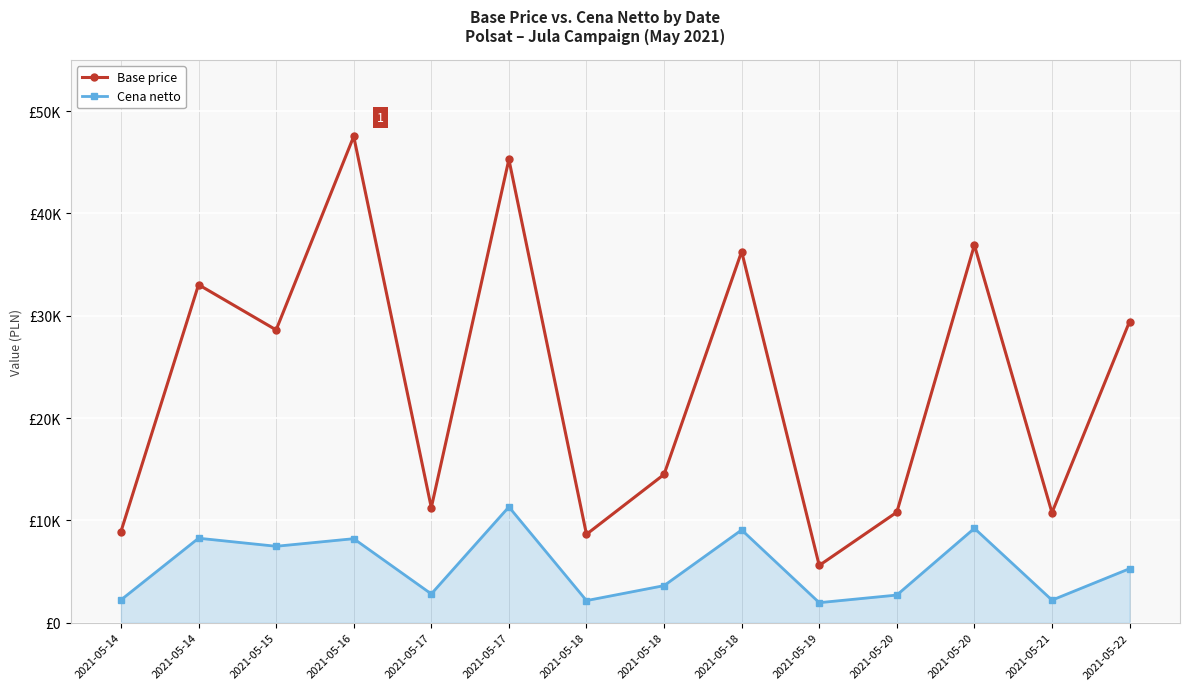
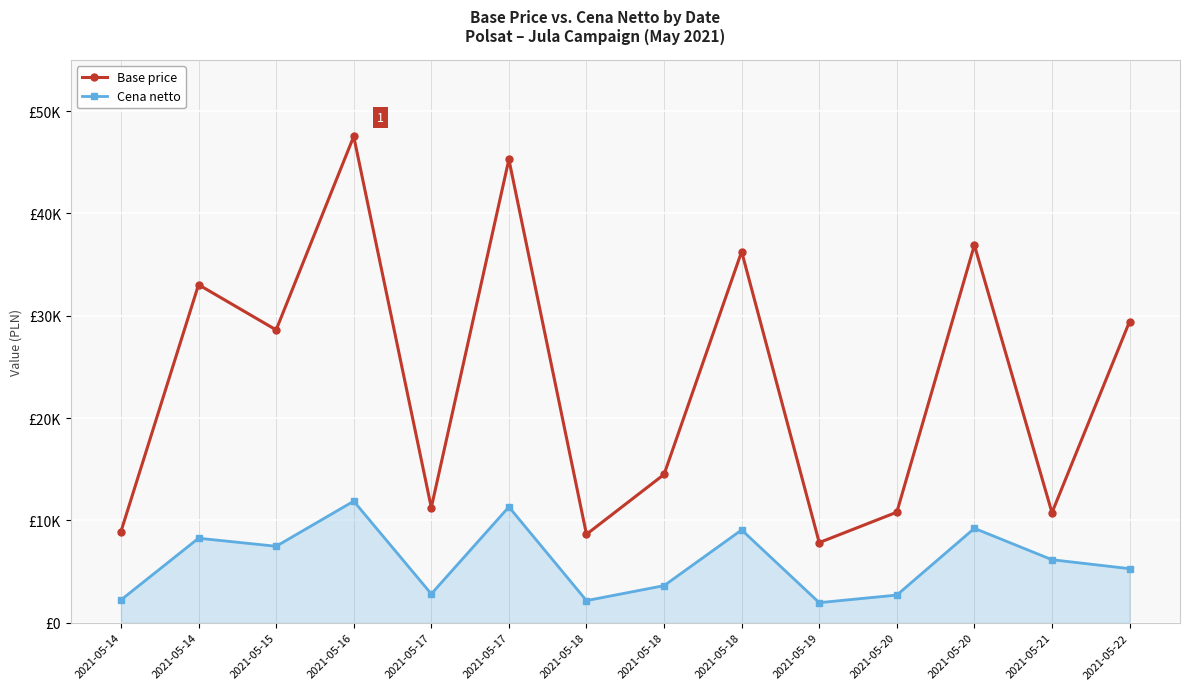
  {
    "Base price": {
      "2021-05-15": "£28600",
      "2021-05-16": "£47500",
-     "2021-05-19": "£5600",
+     "2021-05-19": "£7800",
      "2021-05-21": "£10800",
      "2021-05-22": "£29400"
    },
    "Cena netto": {
      "2021-05-15": "£7500",
-     "2021-05-16": "£8200",
+     "2021-05-16": "£11900",
      "2021-05-19": "£2000",
-     "2021-05-21": "£2200",
+     "2021-05-21": "£6200",
      "2021-05-22": "£5300"
    }
  }
